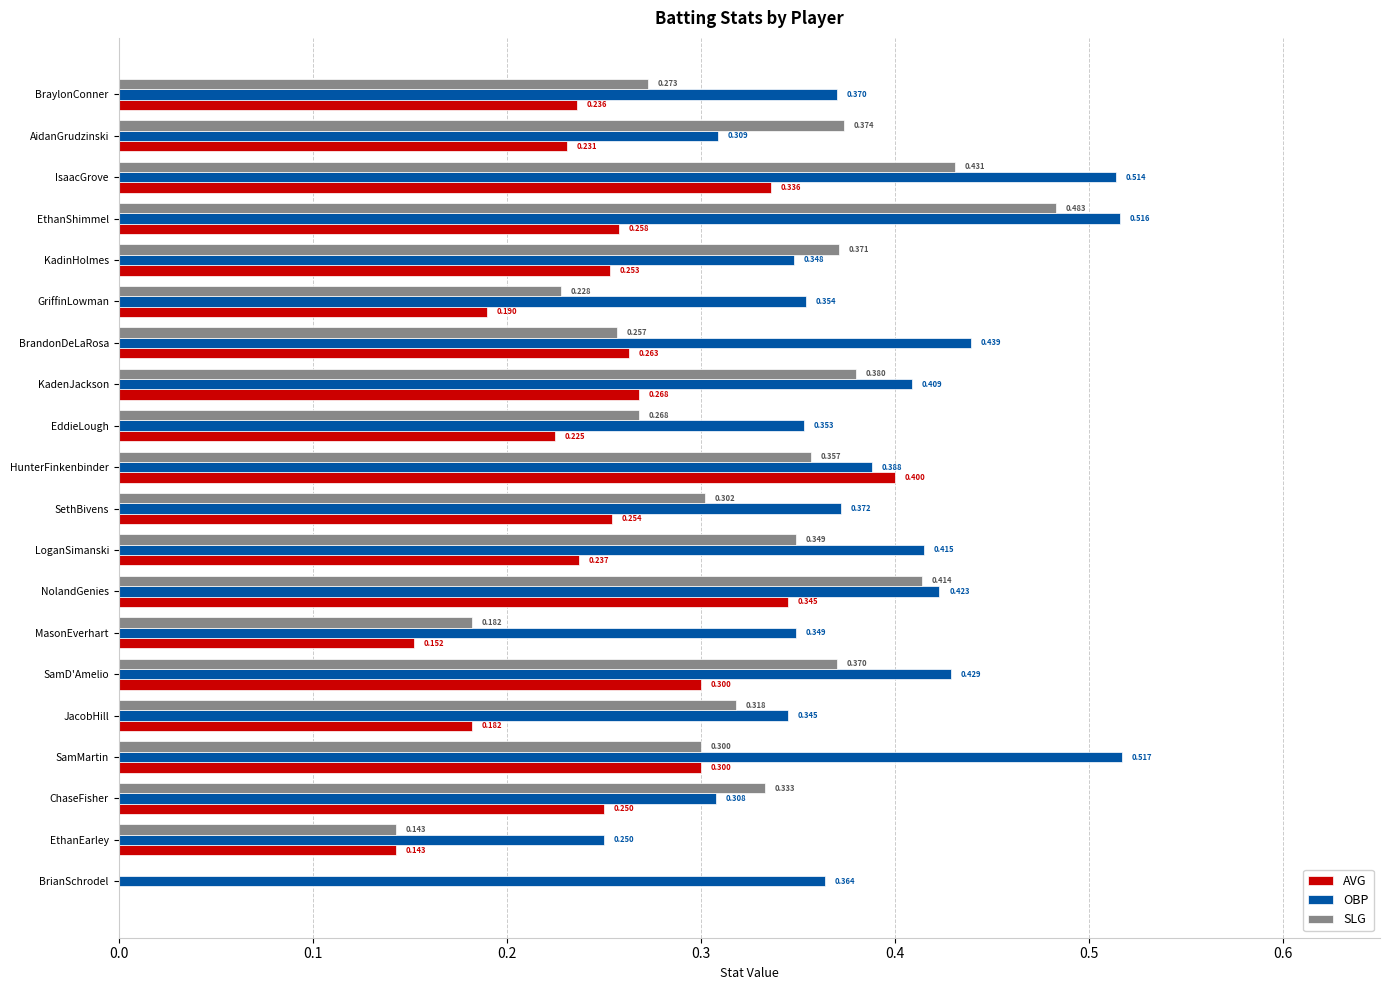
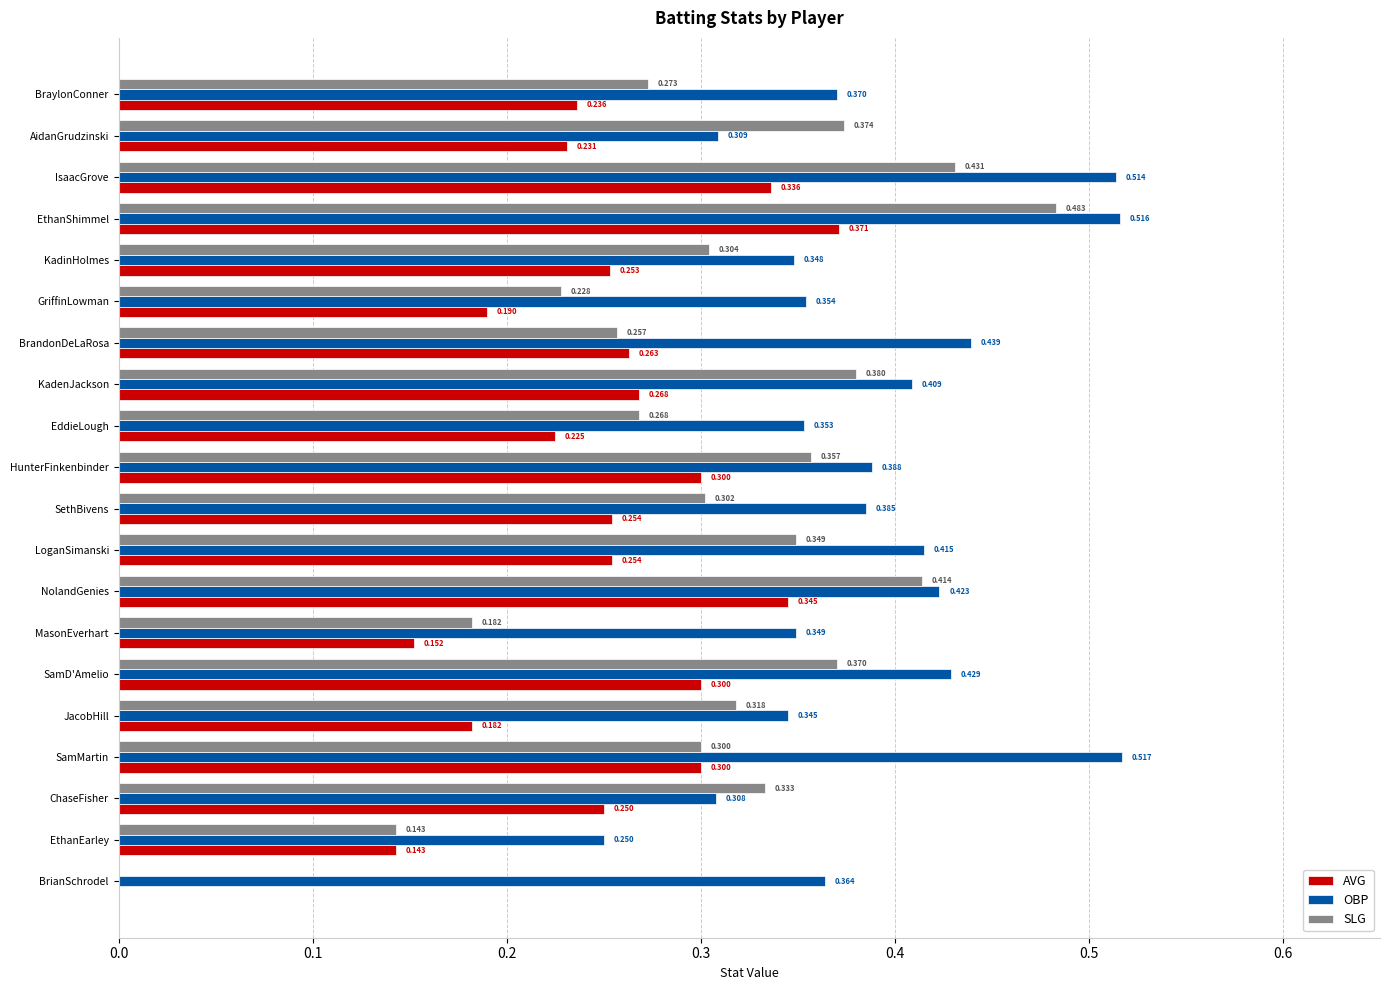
  {
    "AVG": {
      "BraylonConner": 0.236,
      "AidanGrudzinski": 0.231,
      "IsaacGrove": 0.336,
-     "EthanShimmel": 0.258,
+     "EthanShimmel": 0.371,
      "KadinHolmes": 0.253,
      "GriffinLowman": 0.190,
      "BrandonDeLaRosa": 0.263,
      "KadenJackson": 0.268,
      "EddieLough": 0.225,
-     "HunterFinkenbinder": 0.400,
+     "HunterFinkenbinder": 0.300,
      "SethBivens": 0.254,
-     "LoganSimanski": 0.237,
+     "LoganSimanski": 0.254,
      "NolandGenies": 0.345,
      "MasonEverhart": 0.152,
      "SamD'Amelio": 0.300,
      "JacobHill": 0.182,
      "SamMartin": 0.300,
      "ChaseFisher": 0.250,
      "EthanEarley": 0.143
    },
    "OBP": {
      "BraylonConner": 0.370,
      "AidanGrudzinski": 0.309,
      "IsaacGrove": 0.514,
      "EthanShimmel": 0.516,
      "KadinHolmes": 0.348,
      "GriffinLowman": 0.354,
      "BrandonDeLaRosa": 0.439,
      "KadenJackson": 0.409,
      "EddieLough": 0.353,
      "HunterFinkenbinder": 0.388,
-     "SethBivens": 0.372,
+     "SethBivens": 0.385,
      "LoganSimanski": 0.415,
      "NolandGenies": 0.423,
      "MasonEverhart": 0.349,
      "SamD'Amelio": 0.429,
      "JacobHill": 0.345,
      "SamMartin": 0.517,
      "ChaseFisher": 0.308,
      "EthanEarley": 0.250,
      "BrianSchrodel": 0.364
    },
    "SLG": {
      "BraylonConner": 0.273,
      "AidanGrudzinski": 0.374,
      "IsaacGrove": 0.431,
      "EthanShimmel": 0.483,
-     "KadinHolmes": 0.371,
+     "KadinHolmes": 0.304,
      "GriffinLowman": 0.228,
      "BrandonDeLaRosa": 0.257,
      "KadenJackson": 0.380,
      "EddieLough": 0.268,
      "HunterFinkenbinder": 0.357,
      "SethBivens": 0.302,
      "LoganSimanski": 0.349,
      "NolandGenies": 0.414,
      "MasonEverhart": 0.182,
      "SamD'Amelio": 0.370,
      "JacobHill": 0.318,
      "SamMartin": 0.300,
      "ChaseFisher": 0.333,
      "EthanEarley": 0.143
    }
  }
